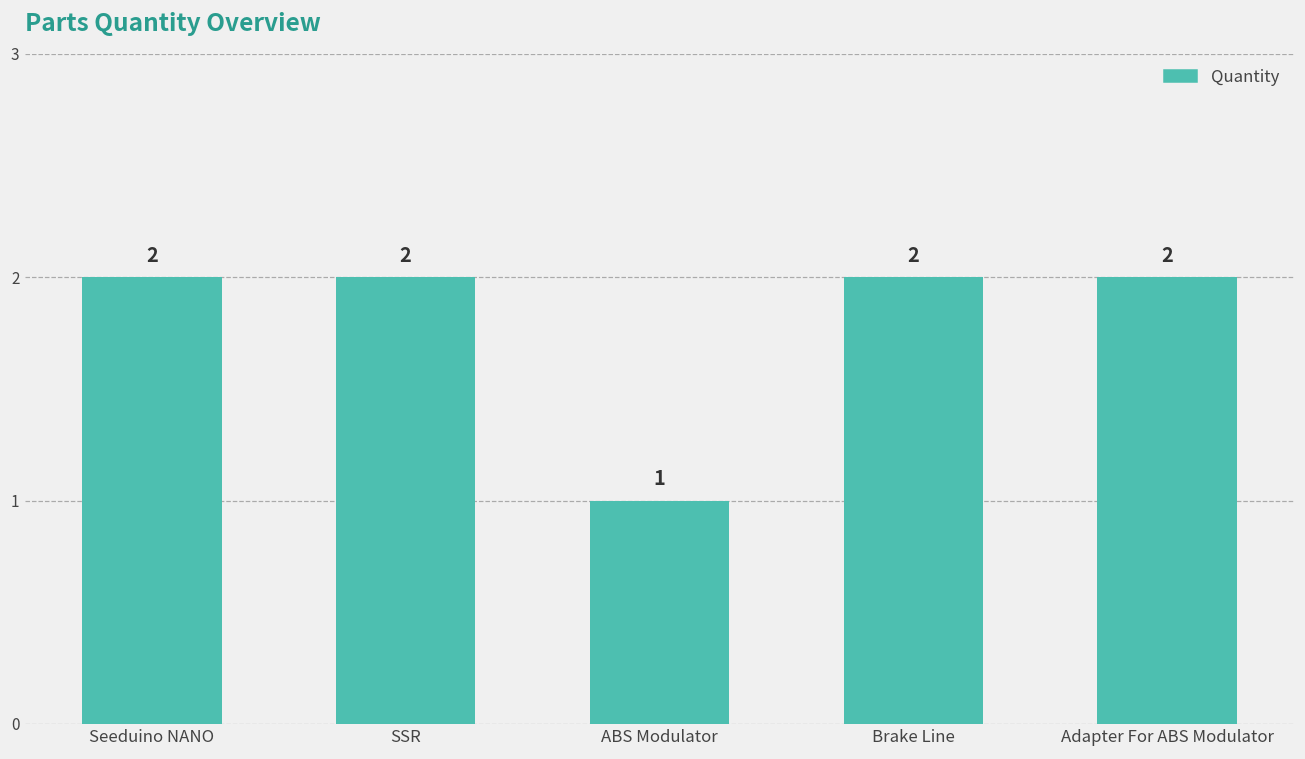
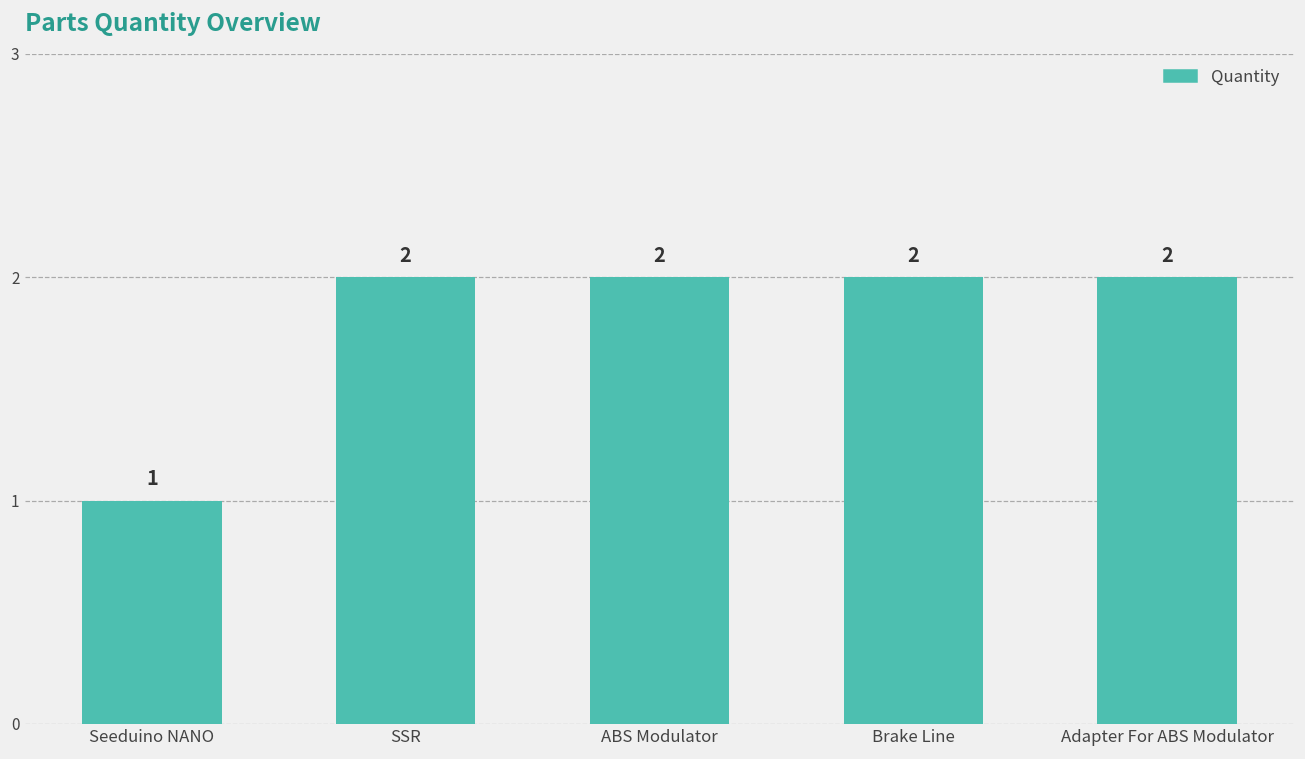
  {
-   "Seeduino NANO": 2,
+   "Seeduino NANO": 1,
    "SSR": 2,
-   "ABS Modulator": 1,
+   "ABS Modulator": 2,
    "Brake Line": 2,
    "Adapter For ABS Modulator": 2
  }
